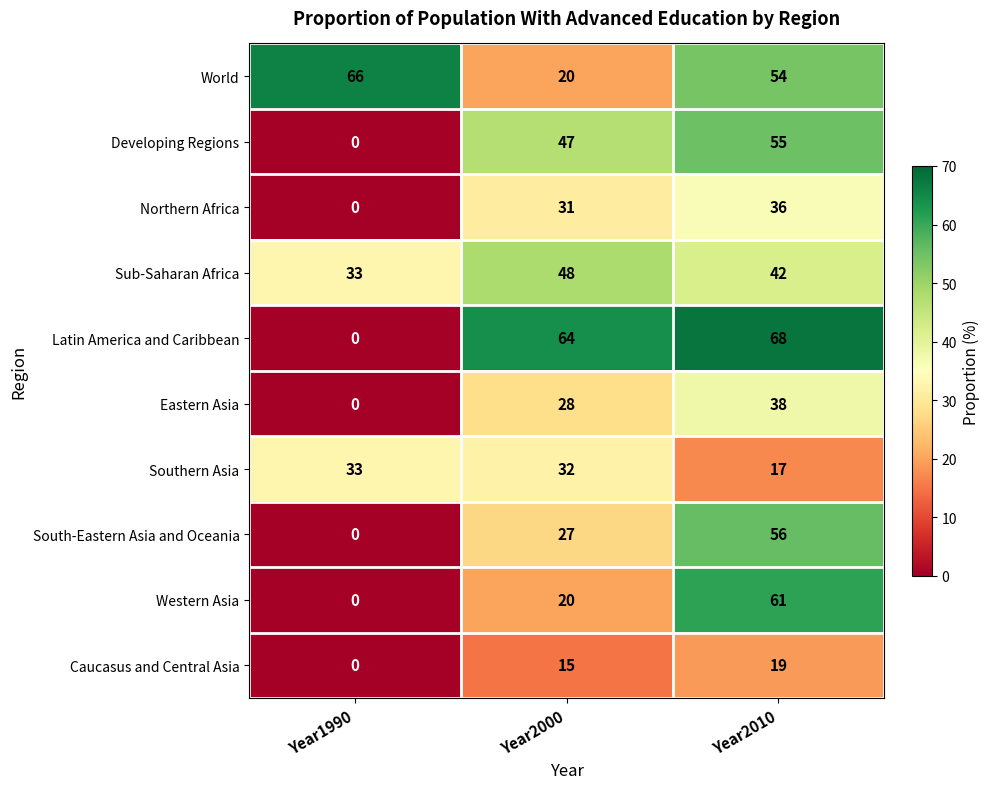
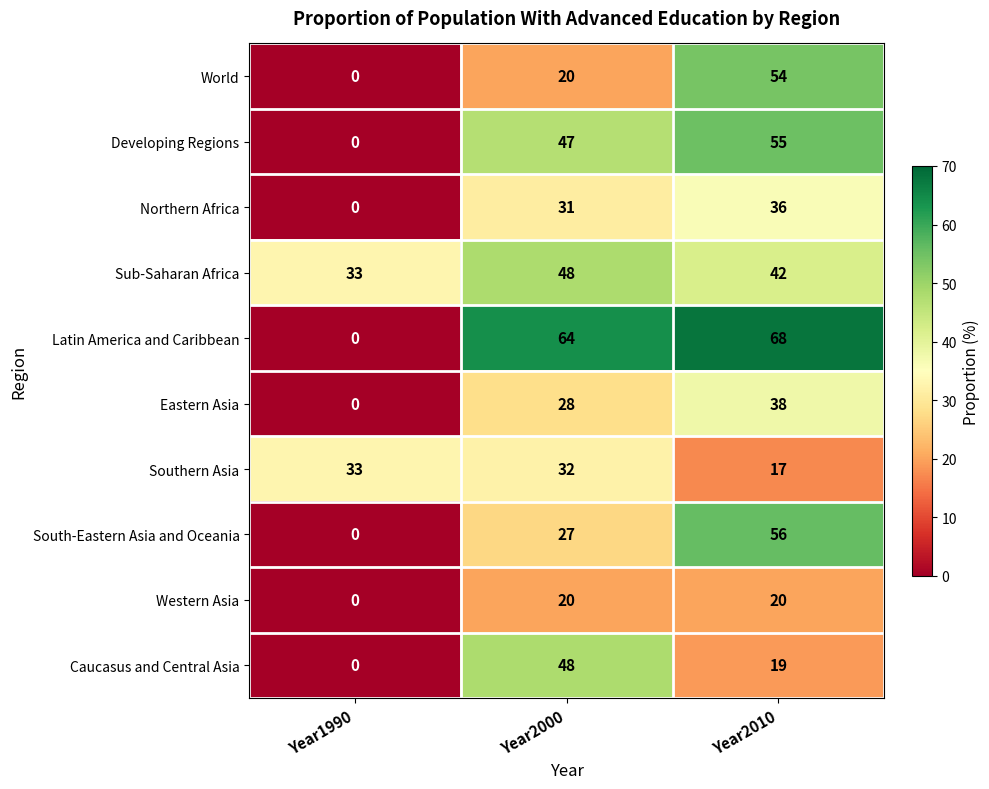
  {
    "World": {
-     "Year1990": 66,
+     "Year1990": 0,
      "Year2000": 20,
      "Year2010": 54
    },
    "Developing Regions": {
      "Year1990": 0,
      "Year2000": 47,
      "Year2010": 55
    },
    "Northern Africa": {
      "Year1990": 0,
      "Year2000": 31,
      "Year2010": 36
    },
    "Sub-Saharan Africa": {
      "Year1990": 33,
      "Year2000": 48,
      "Year2010": 42
    },
    "Latin America and Caribbean": {
      "Year1990": 0,
      "Year2000": 64,
      "Year2010": 68
    },
    "Eastern Asia": {
      "Year1990": 0,
      "Year2000": 28,
      "Year2010": 38
    },
    "Southern Asia": {
      "Year1990": 33,
      "Year2000": 32,
      "Year2010": 17
    },
    "South-Eastern Asia and Oceania": {
      "Year1990": 0,
      "Year2000": 27,
      "Year2010": 56
    },
    "Western Asia": {
      "Year1990": 0,
      "Year2000": 20,
-     "Year2010": 61
+     "Year2010": 20
    },
    "Caucasus and Central Asia": {
      "Year1990": 0,
-     "Year2000": 15,
+     "Year2000": 48,
      "Year2010": 19
    }
  }
